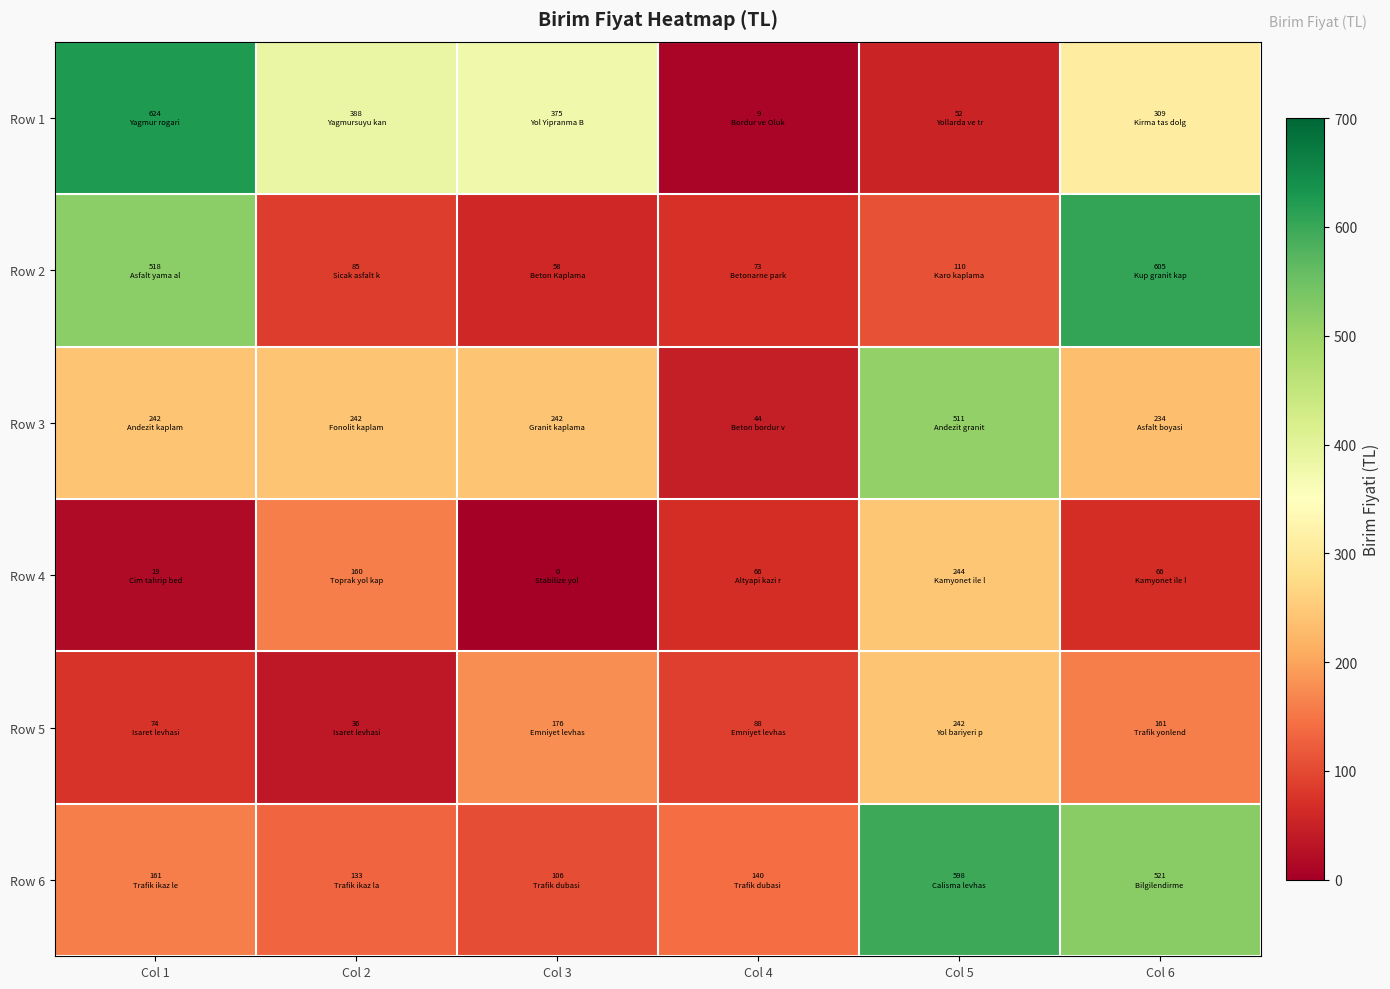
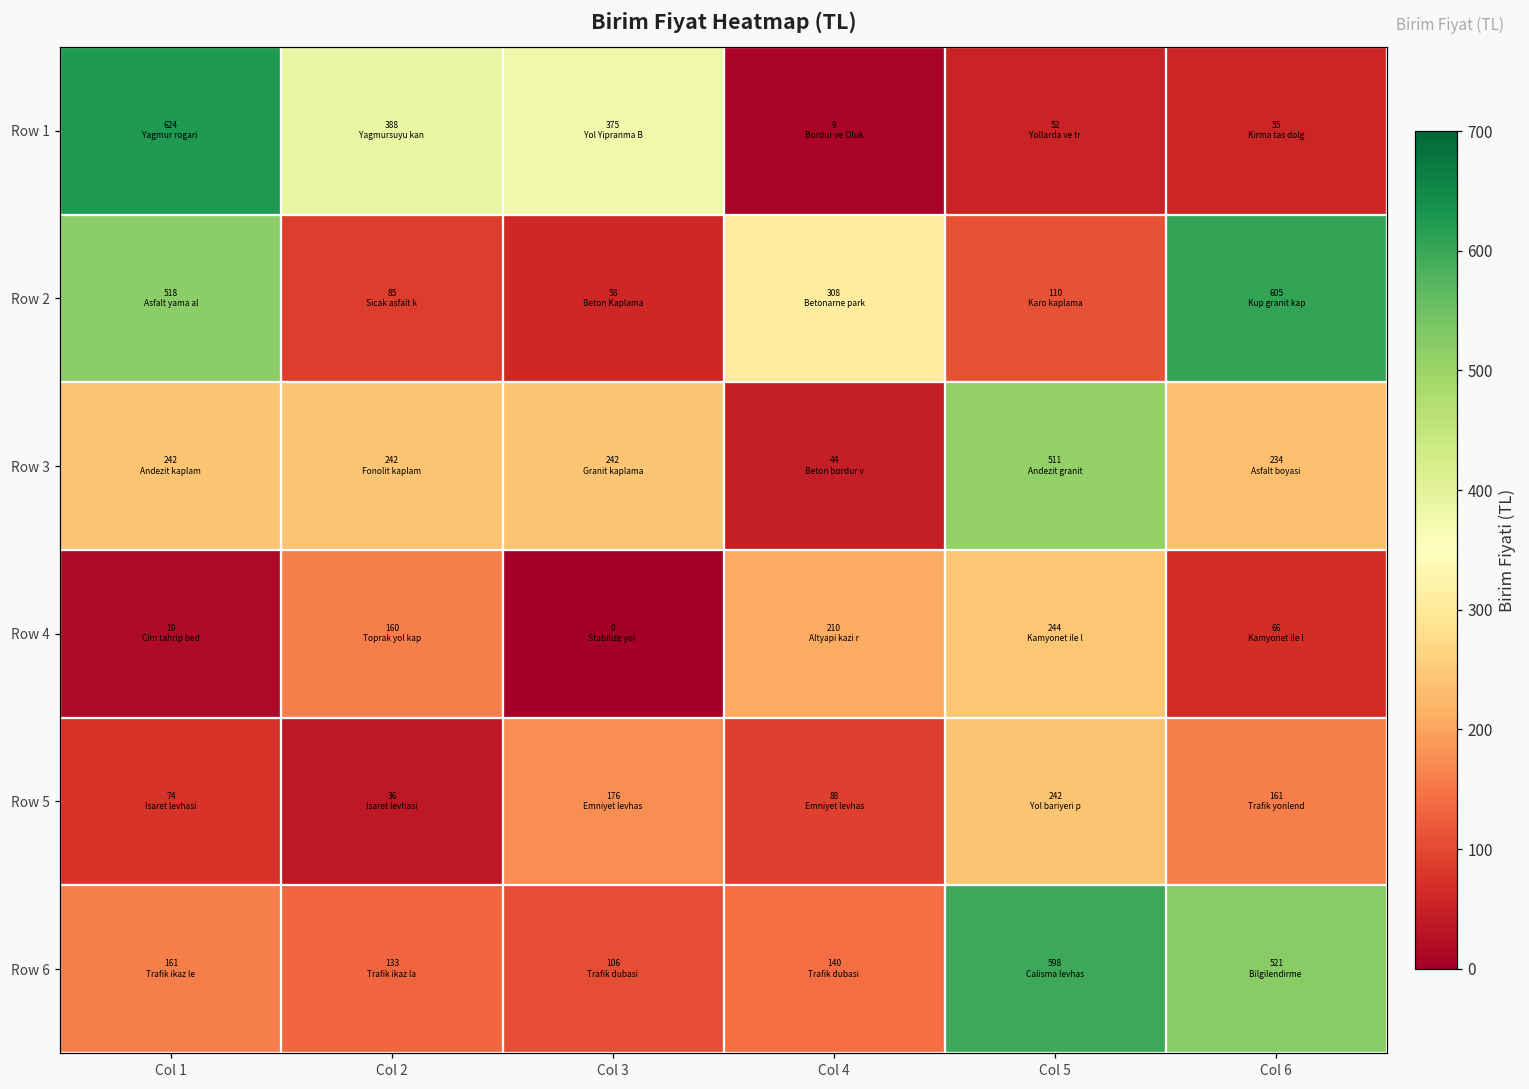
  {
    "Row 1": {
      "Col 1": 624,
      "Col 2": 388,
      "Col 3": 375,
      "Col 4": 9,
      "Col 5": 52,
-     "Col 6": 309
+     "Col 6": 55
    },
    "Row 2": {
      "Col 1": 518,
      "Col 2": 85,
      "Col 3": 58,
-     "Col 4": 73,
+     "Col 4": 308,
      "Col 5": 110,
      "Col 6": 605
    },
    "Row 3": {
      "Col 1": 242,
      "Col 2": 242,
      "Col 3": 242,
      "Col 4": 44,
      "Col 5": 511,
      "Col 6": 234
    },
    "Row 4": {
      "Col 1": 19,
      "Col 2": 160,
      "Col 3": 0,
-     "Col 4": 66,
+     "Col 4": 210,
      "Col 5": 244,
      "Col 6": 66
    },
    "Row 5": {
      "Col 1": 74,
      "Col 2": 36,
      "Col 3": 176,
      "Col 4": 88,
      "Col 5": 242,
      "Col 6": 161
    },
    "Row 6": {
      "Col 1": 161,
      "Col 2": 133,
      "Col 3": 106,
      "Col 4": 140,
      "Col 5": 598,
      "Col 6": 521
    }
  }
